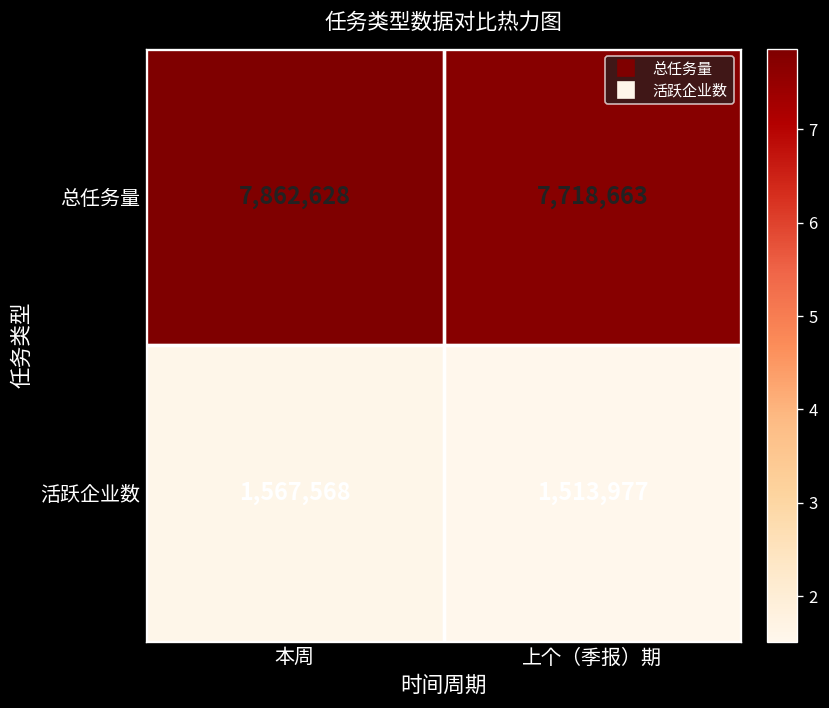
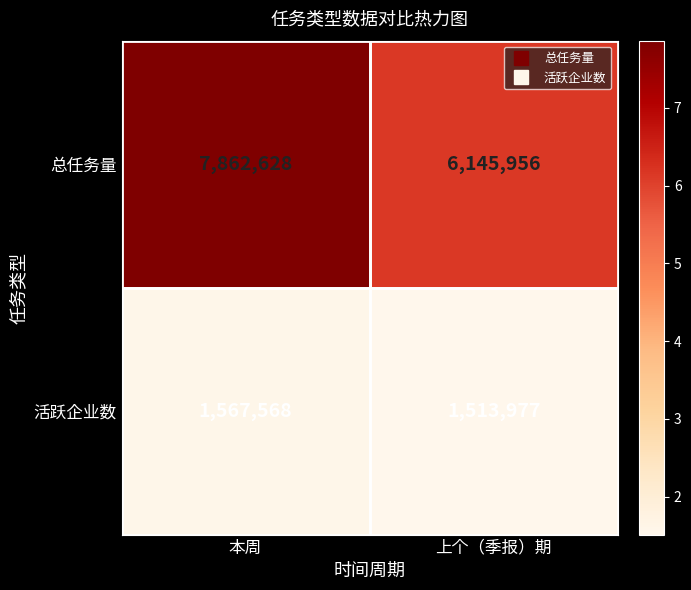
  {
    "总任务量": {
      "本周": "7,862,628",
-     "上个（季报）期": "7,718,663"
+     "上个（季报）期": "6,145,956"
    }
  }
